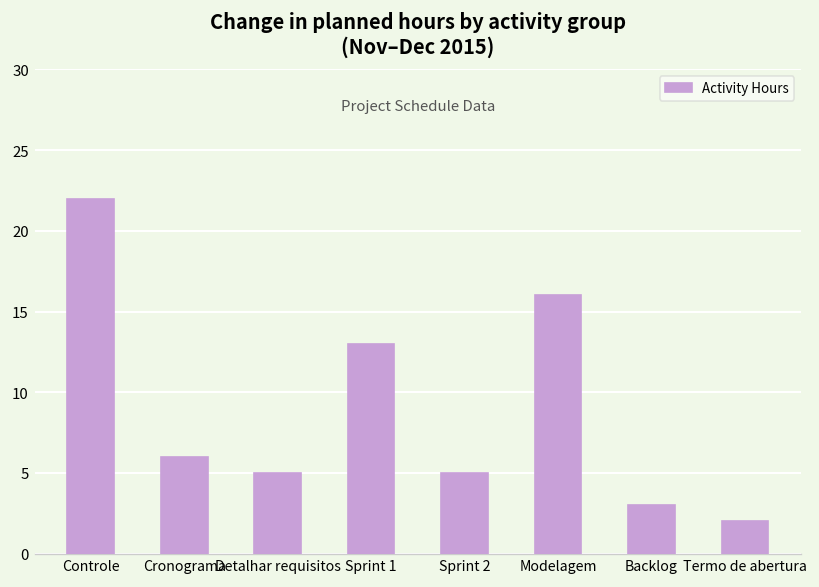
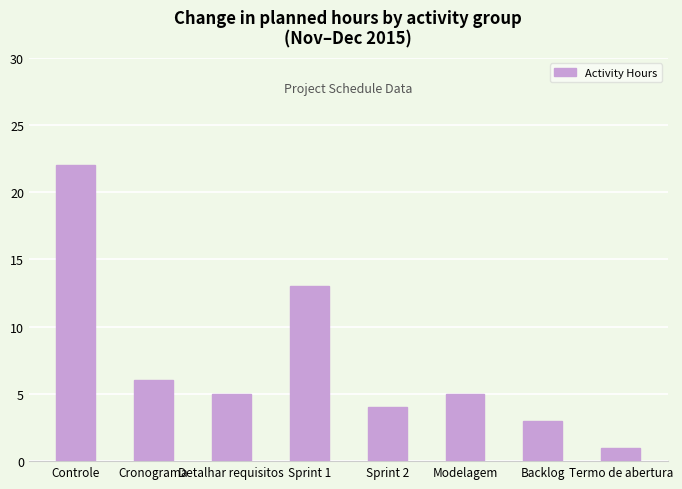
  {
    "Controle": 22,
    "Cronograma": 6,
    "Detalhar requisitos": 5,
    "Sprint 1": 13,
-   "Sprint 2": 5,
-   "Modelagem": 16,
+   "Sprint 2": 4,
+   "Modelagem": 5,
    "Backlog": 3,
-   "Termo de abertura": 2
+   "Termo de abertura": 1
  }
